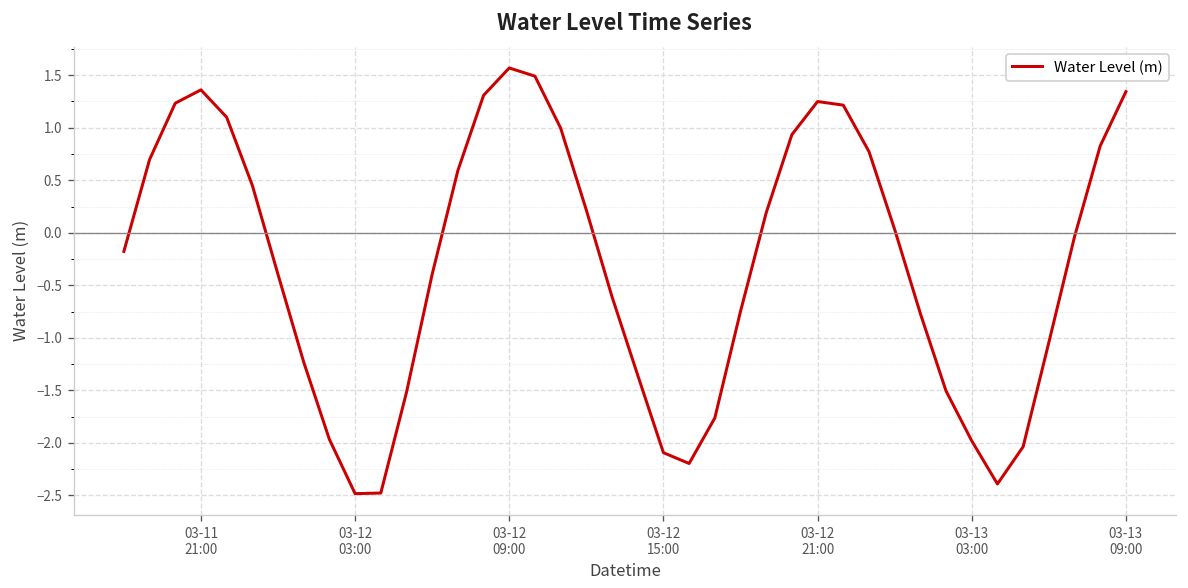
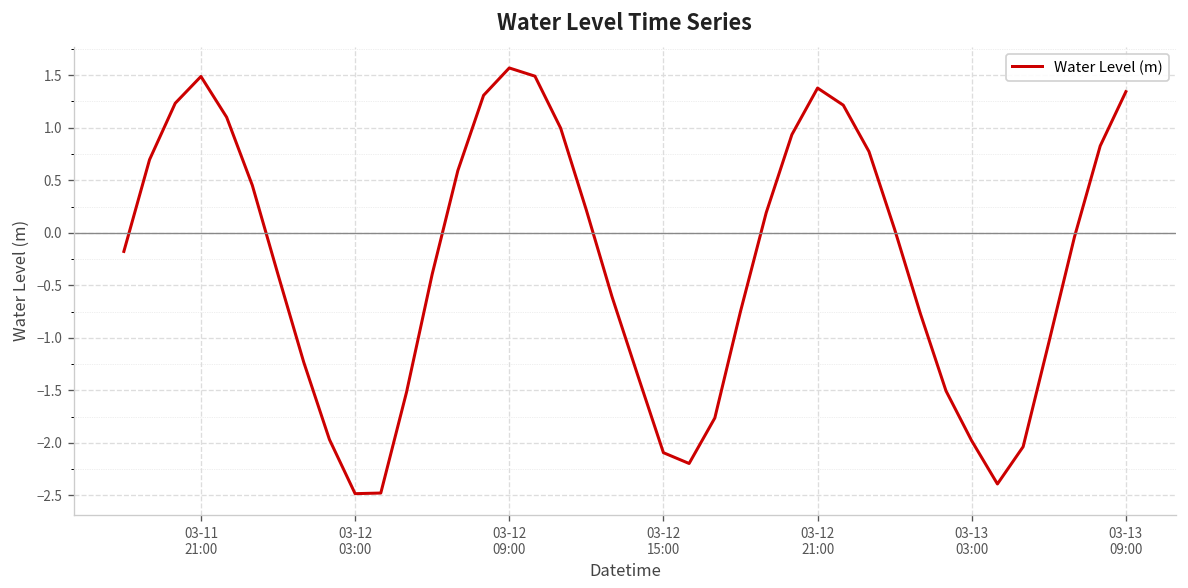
  {
-   "03-11 21:00": 1.4,
+   "03-11 21:00": 1.5,
    "03-12 03:00": -2.5,
    "03-12 09:00": 1.6,
    "03-12 15:00": -2.1,
-   "03-12 21:00": 1.2,
+   "03-12 21:00": 1.4,
    "03-13 03:00": -2.0,
    "03-13 09:00": 1.3
  }
